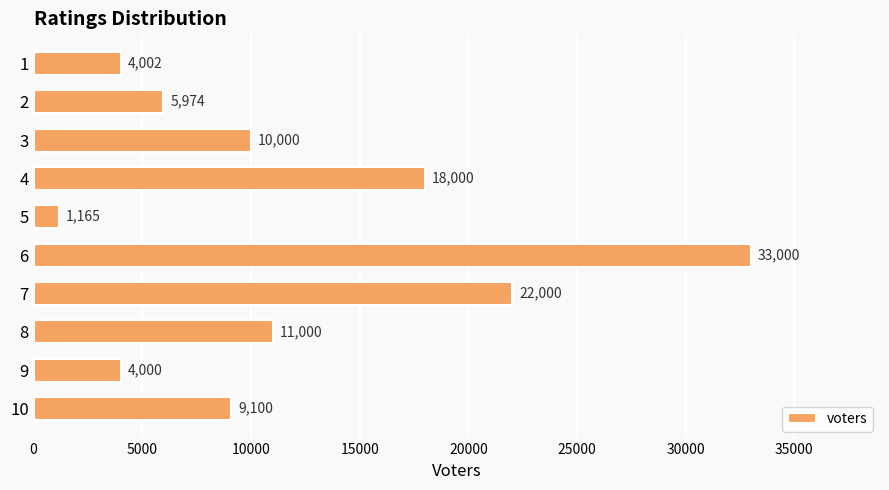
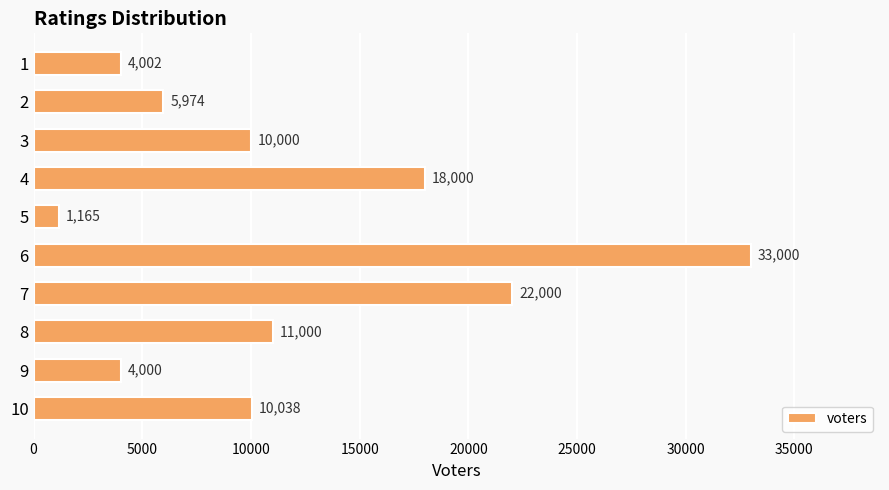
  {
    "1": "4,002",
    "2": "5,974",
    "3": "10,000",
    "4": "18,000",
    "5": "1,165",
    "6": "33,000",
    "7": "22,000",
    "8": "11,000",
    "9": "4,000",
-   "10": "9,100"
+   "10": "10,038"
  }
